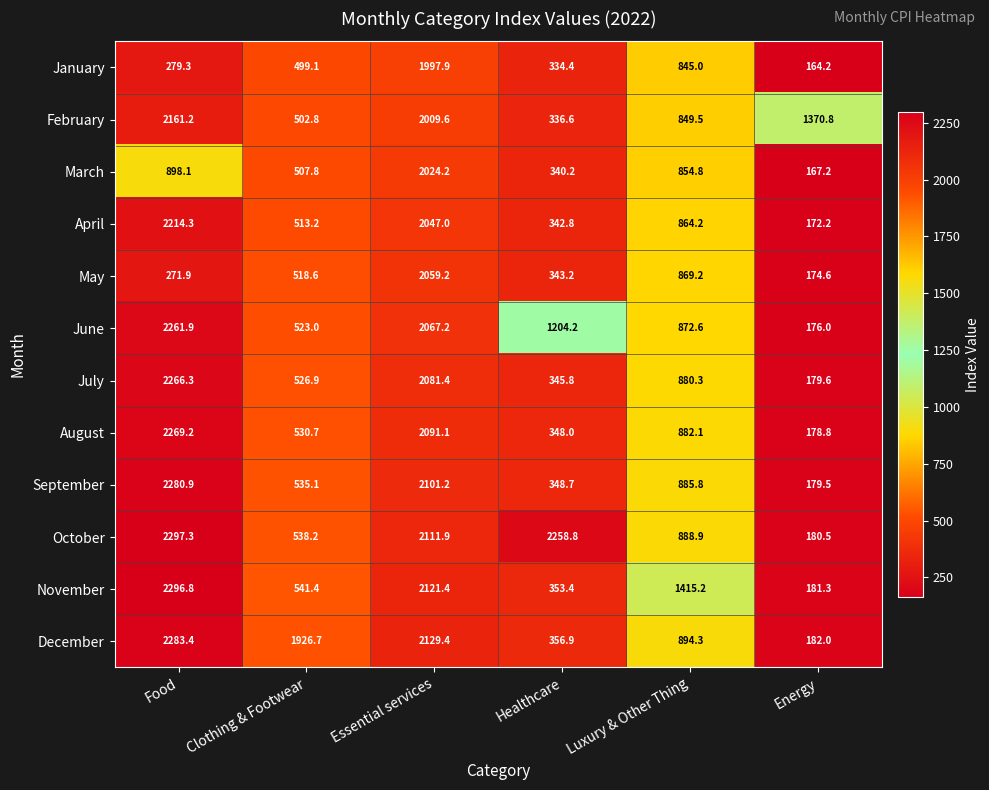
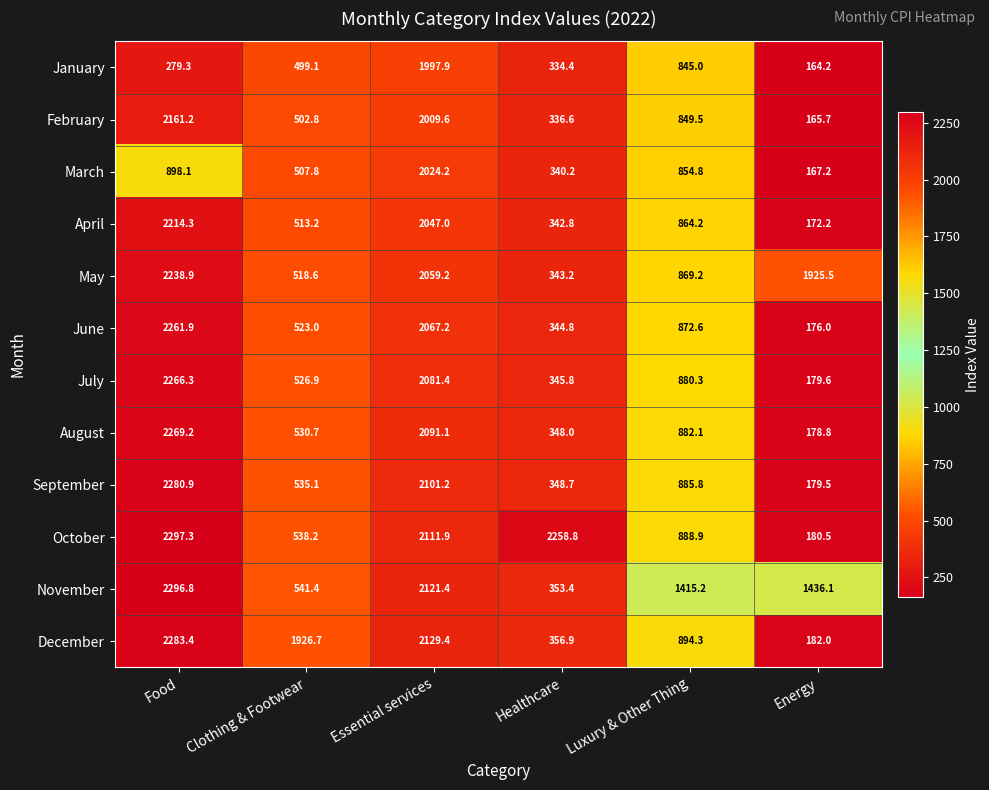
  {
    "January": {
      "Food": 279.3,
      "Clothing & Footwear": 499.1,
      "Essential services": 1997.9,
      "Healthcare": 334.4,
      "Luxury & Other Thing": 845.0,
      "Energy": 164.2
    },
    "February": {
      "Food": 2161.2,
      "Clothing & Footwear": 502.8,
      "Essential services": 2009.6,
      "Healthcare": 336.6,
      "Luxury & Other Thing": 849.5,
-     "Energy": 1370.8
+     "Energy": 165.7
    },
    "March": {
      "Food": 898.1,
      "Clothing & Footwear": 507.8,
      "Essential services": 2024.2,
      "Healthcare": 340.2,
      "Luxury & Other Thing": 854.8,
      "Energy": 167.2
    },
    "April": {
      "Food": 2214.3,
      "Clothing & Footwear": 513.2,
      "Essential services": 2047.0,
      "Healthcare": 342.8,
      "Luxury & Other Thing": 864.2,
      "Energy": 172.2
    },
    "May": {
-     "Food": 271.9,
+     "Food": 2238.9,
      "Clothing & Footwear": 518.6,
      "Essential services": 2059.2,
      "Healthcare": 343.2,
      "Luxury & Other Thing": 869.2,
-     "Energy": 174.6
+     "Energy": 1925.5
    },
    "June": {
      "Food": 2261.9,
      "Clothing & Footwear": 523.0,
      "Essential services": 2067.2,
-     "Healthcare": 1204.2,
+     "Healthcare": 344.8,
      "Luxury & Other Thing": 872.6,
      "Energy": 176.0
    },
    "July": {
      "Food": 2266.3,
      "Clothing & Footwear": 526.9,
      "Essential services": 2081.4,
      "Healthcare": 345.8,
      "Luxury & Other Thing": 880.3,
      "Energy": 179.6
    },
    "August": {
      "Food": 2269.2,
      "Clothing & Footwear": 530.7,
      "Essential services": 2091.1,
      "Healthcare": 348.0,
      "Luxury & Other Thing": 882.1,
      "Energy": 178.8
    },
    "September": {
      "Food": 2280.9,
      "Clothing & Footwear": 535.1,
      "Essential services": 2101.2,
      "Healthcare": 348.7,
      "Luxury & Other Thing": 885.8,
      "Energy": 179.5
    },
    "October": {
      "Food": 2297.3,
      "Clothing & Footwear": 538.2,
      "Essential services": 2111.9,
      "Healthcare": 2258.8,
      "Luxury & Other Thing": 888.9,
      "Energy": 180.5
    },
    "November": {
      "Food": 2296.8,
      "Clothing & Footwear": 541.4,
      "Essential services": 2121.4,
      "Healthcare": 353.4,
      "Luxury & Other Thing": 1415.2,
-     "Energy": 181.3
+     "Energy": 1436.1
    },
    "December": {
      "Food": 2283.4,
      "Clothing & Footwear": 1926.7,
      "Essential services": 2129.4,
      "Healthcare": 356.9,
      "Luxury & Other Thing": 894.3,
      "Energy": 182.0
    }
  }
